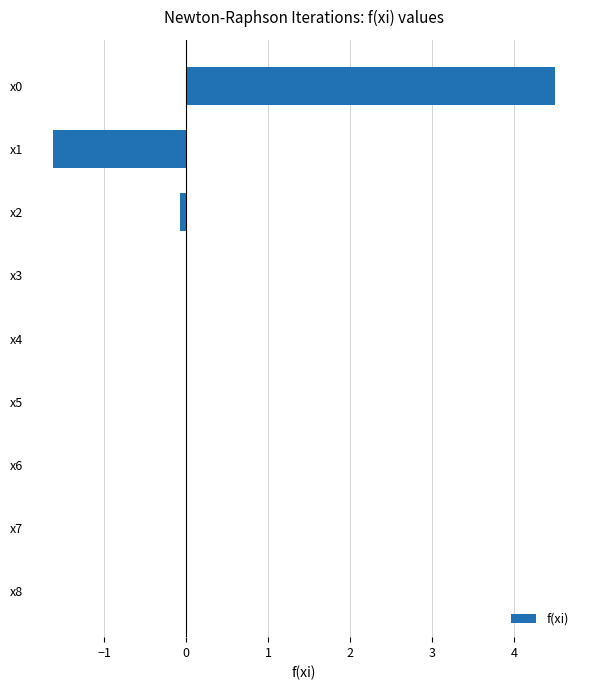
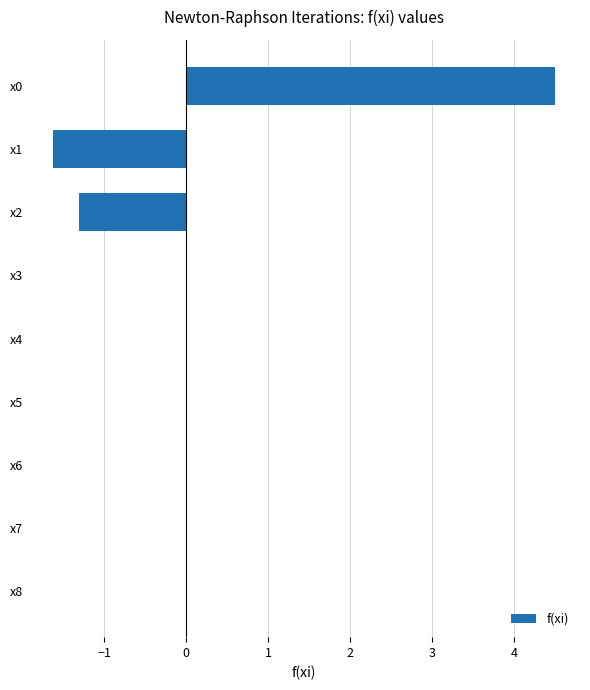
  {
    "x0": 4.5,
    "x1": -1.6,
-   "x2": -0.1,
+   "x2": -1.3,
    "x5": 0.0,
    "x6": 0.0,
    "x7": 0.0,
    "x8": 0.0
  }
